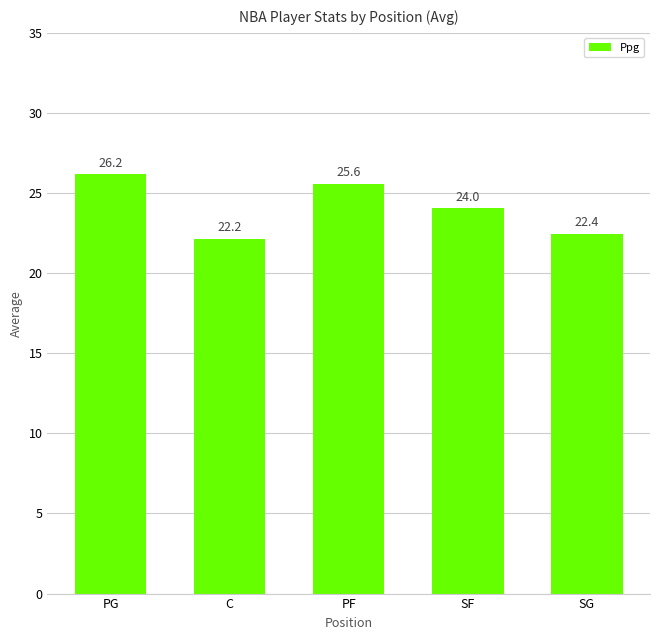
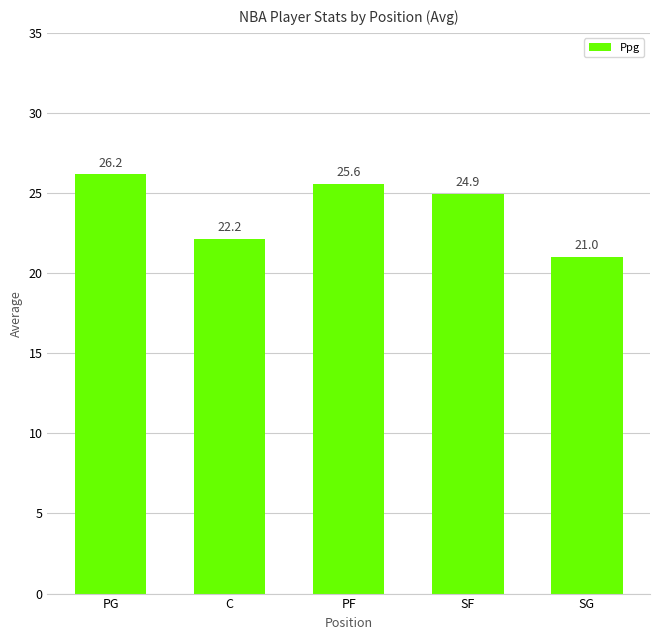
  {
    "PG": 26.2,
    "C": 22.2,
    "PF": 25.6,
-   "SF": 24.0,
-   "SG": 22.4
+   "SF": 24.9,
+   "SG": 21.0
  }
